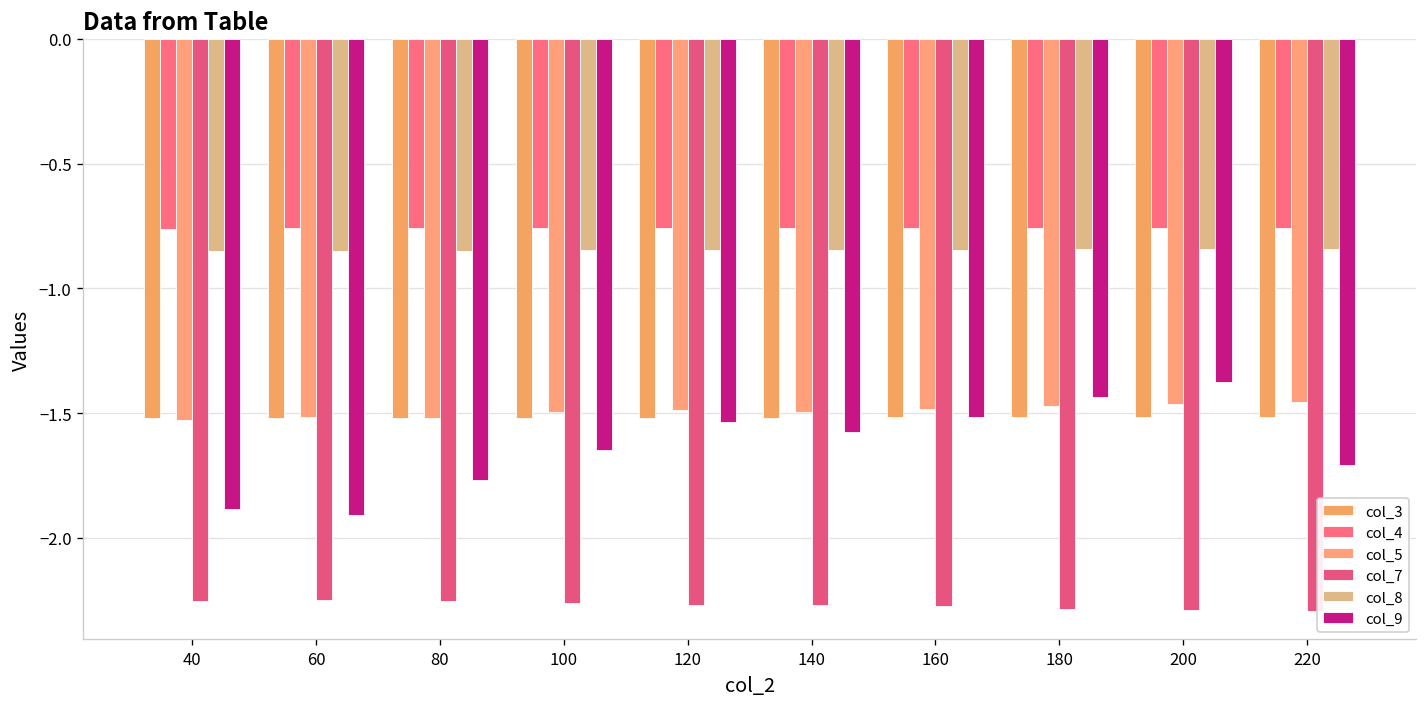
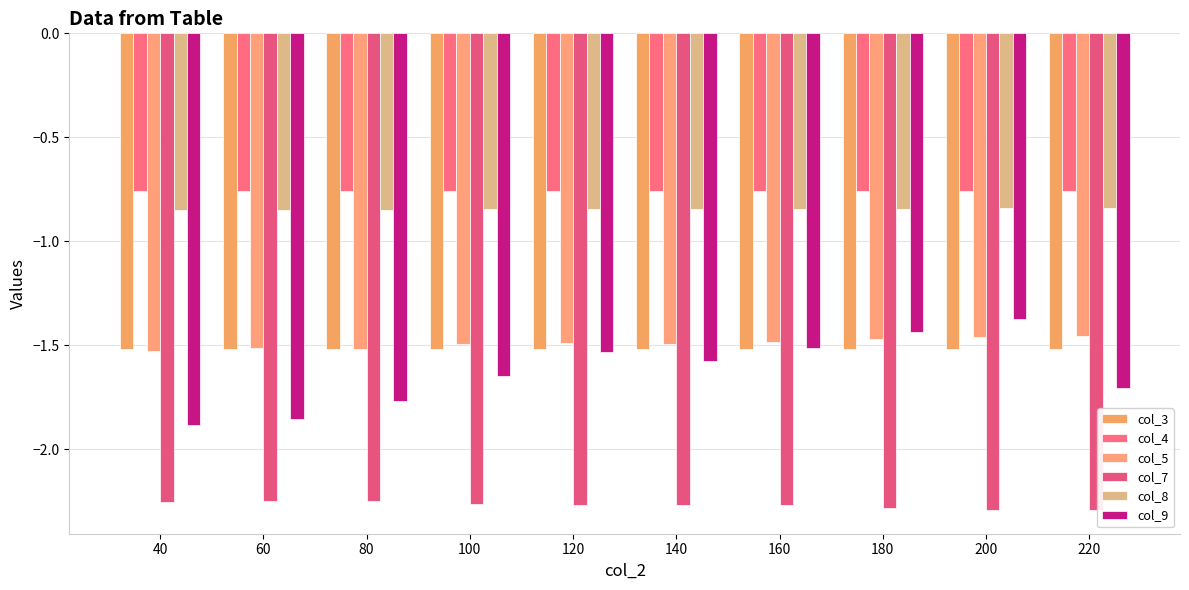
  {
    "col_9": {
      "40": -1.89,
-     "60": -1.91,
+     "60": -1.86,
      "80": -1.77,
      "100": -1.65,
      "120": -1.53,
      "140": -1.58,
      "160": -1.51,
      "180": -1.44,
      "200": -1.37,
      "220": -1.71
    }
  }
